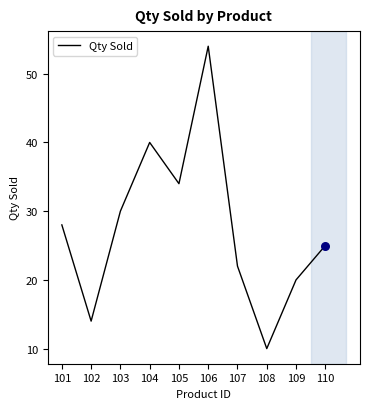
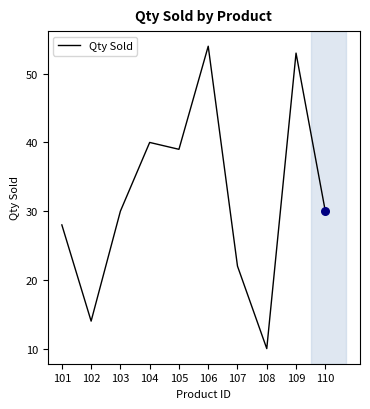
  {
    "Qty Sold": {
      "101": 28,
      "102": 14,
      "103": 30,
      "104": 40,
-     "105": 34,
+     "105": 39,
      "106": 54,
      "107": 22,
      "108": 10,
-     "109": 20,
-     "110": 25
+     "109": 53,
+     "110": 30
    }
  }
